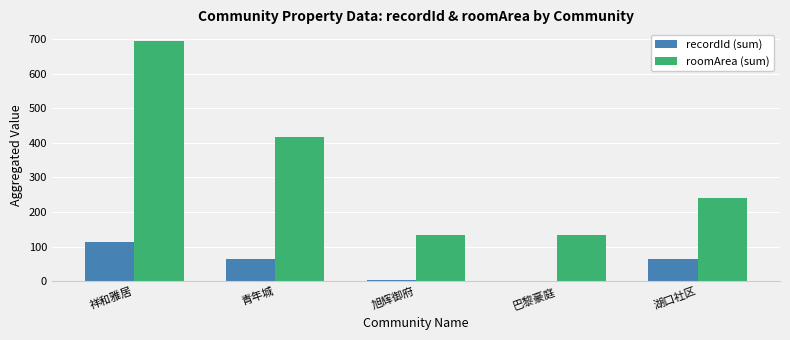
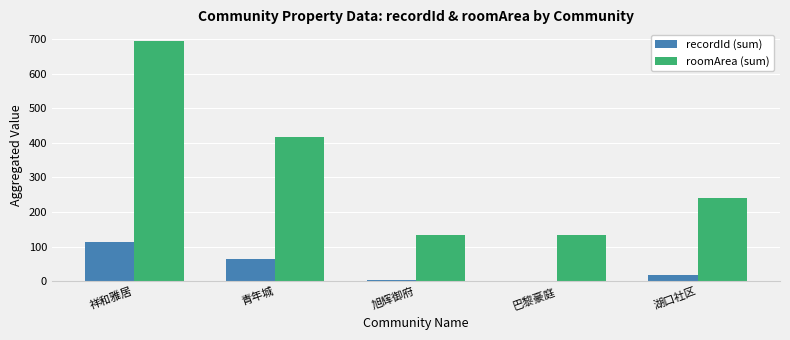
  {
    "recordId (sum)": {
      "祥和雅居": 110,
      "青年城": 60,
      "巴黎豪庭": 0,
-     "湖口社区": 60
+     "湖口社区": 20
    },
    "roomArea (sum)": {
      "祥和雅居": 690,
      "青年城": 420,
      "旭辉御府": 130,
      "巴黎豪庭": 130,
      "湖口社区": 240
    }
  }
